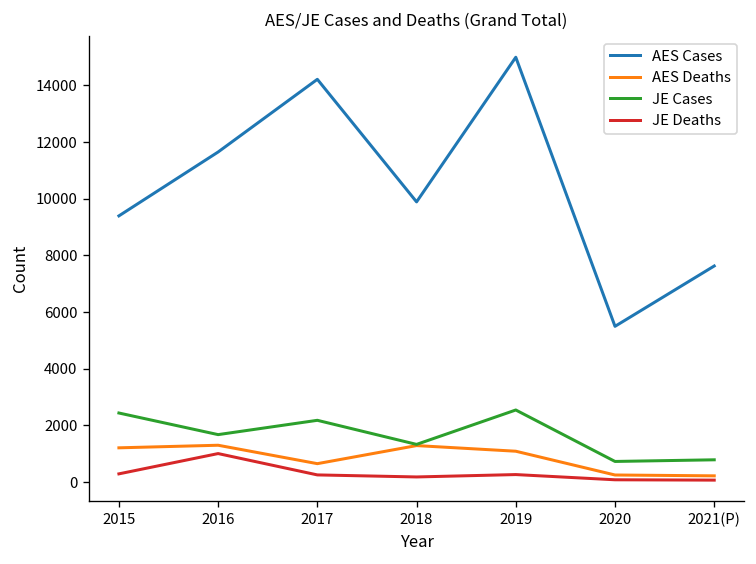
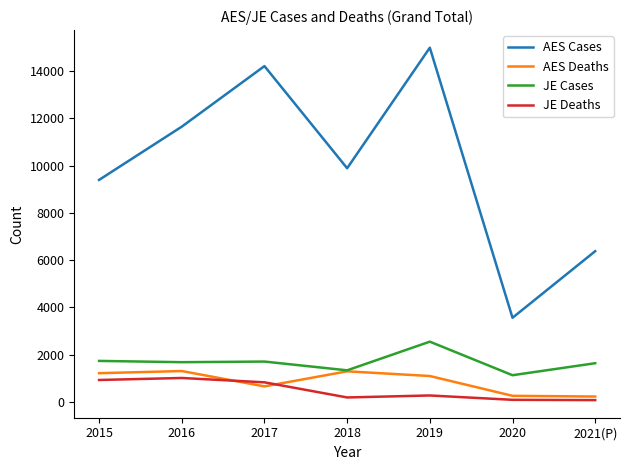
  {
    "AES Cases": {
      "2015": 9400,
      "2016": 11700,
      "2017": 14200,
      "2018": 9900,
      "2019": 15000,
-     "2020": 5500,
-     "2021(P)": 7600
+     "2020": 3600,
+     "2021(P)": 6400
    },
    "AES Deaths": {
      "2015": 1200,
      "2016": 1300,
      "2017": 700,
      "2019": 1100,
      "2020": 300,
      "2021(P)": 200
    },
    "JE Cases": {
-     "2015": 2400,
+     "2015": 1700,
      "2016": 1700,
-     "2017": 2200,
+     "2017": 1700,
      "2019": 2500,
-     "2020": 700,
-     "2021(P)": 800
+     "2020": 1100,
+     "2021(P)": 1600
    },
    "JE Deaths": {
-     "2015": 300,
+     "2015": 900,
      "2016": 1000,
-     "2017": 300,
+     "2017": 800,
      "2018": 200,
      "2019": 300,
      "2020": 100,
      "2021(P)": 100
    }
  }
